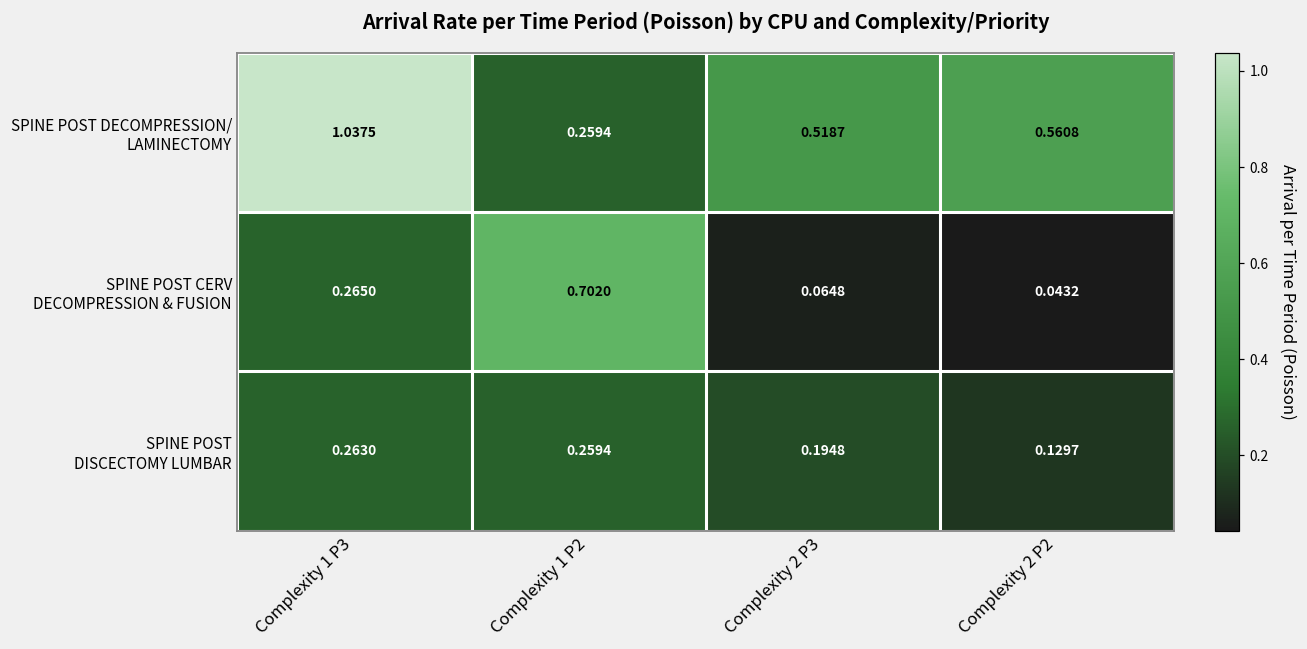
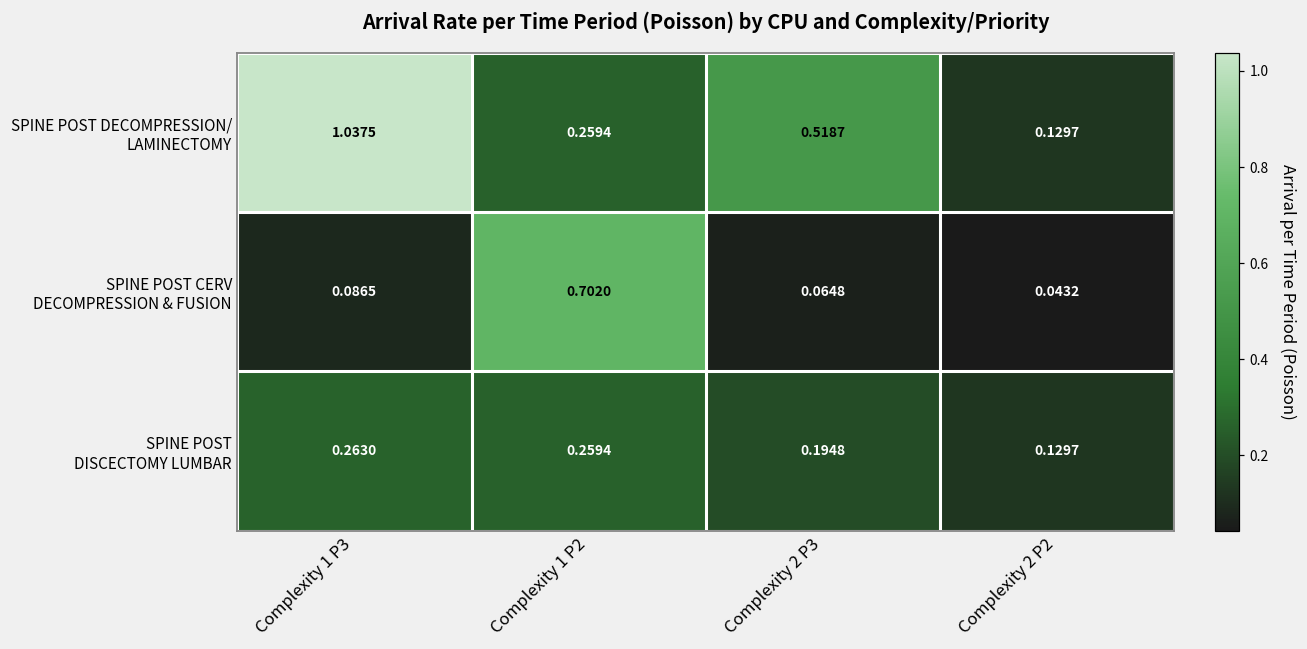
  {
    "SPINE POST DECOMPRESSION/ LAMINECTOMY": {
      "Complexity 1 P3": 1.0375,
      "Complexity 1 P2": 0.2594,
      "Complexity 2 P3": 0.5187,
-     "Complexity 2 P2": 0.5608
+     "Complexity 2 P2": 0.1297
    },
    "SPINE POST CERV DECOMPRESSION & FUSION": {
-     "Complexity 1 P3": 0.2650,
+     "Complexity 1 P3": 0.0865,
      "Complexity 1 P2": 0.7020,
      "Complexity 2 P3": 0.0648,
      "Complexity 2 P2": 0.0432
    },
    "SPINE POST DISCECTOMY LUMBAR": {
      "Complexity 1 P3": 0.2630,
      "Complexity 1 P2": 0.2594,
      "Complexity 2 P3": 0.1948,
      "Complexity 2 P2": 0.1297
    }
  }
